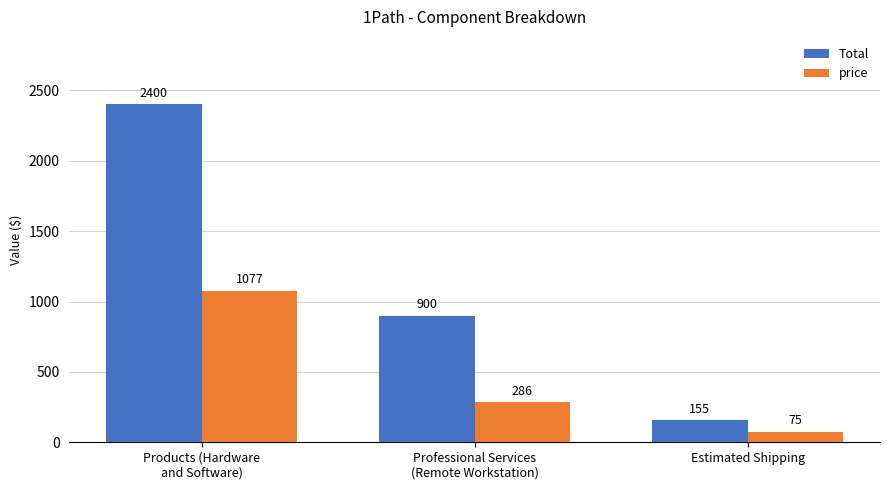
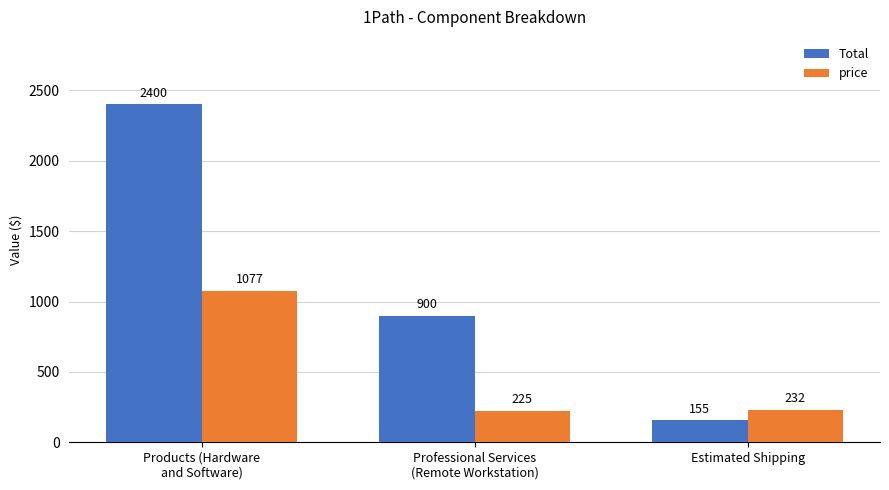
  {
    "Total": {
      "Products (Hardware and Software)": 2400,
      "Professional Services (Remote Workstation)": 900,
      "Estimated Shipping": 155
    },
    "price": {
      "Products (Hardware and Software)": 1077,
-     "Professional Services (Remote Workstation)": 286,
-     "Estimated Shipping": 75
+     "Professional Services (Remote Workstation)": 225,
+     "Estimated Shipping": 232
    }
  }
